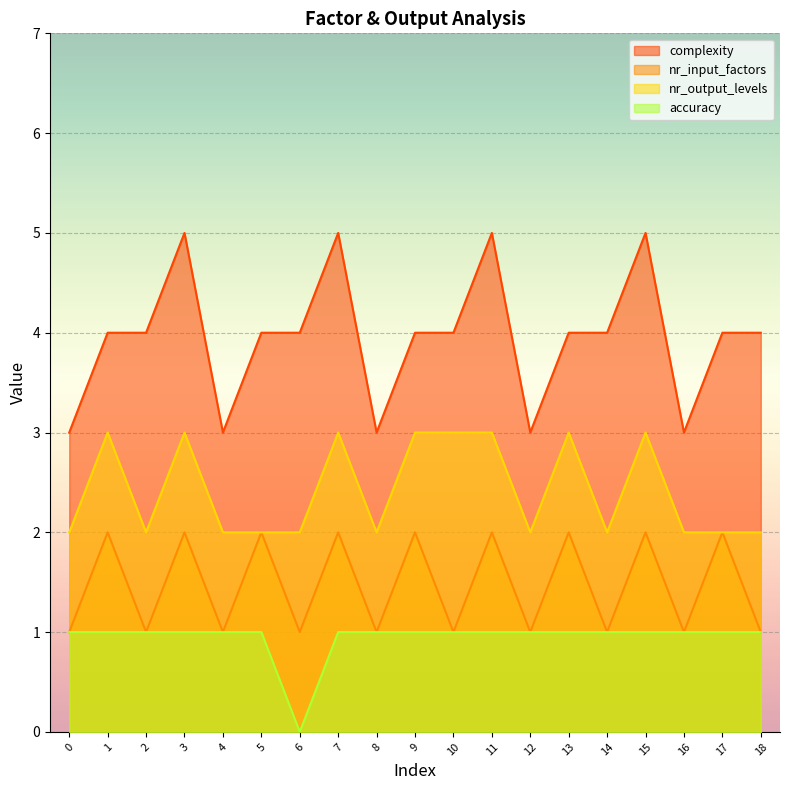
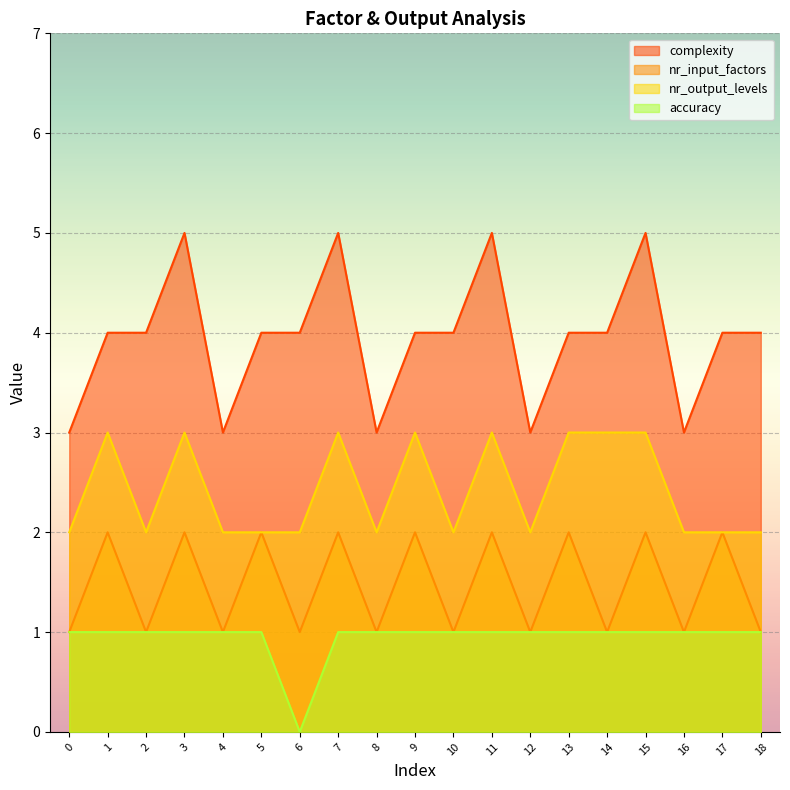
  {
    "nr_output_levels": {
      "0": 2,
      "1": 3,
      "2": 2,
      "3": 3,
      "4": 2,
      "6": 2,
      "7": 3,
      "8": 2,
      "9": 3,
-     "10": 3,
+     "10": 2,
      "11": 3,
      "12": 2,
      "13": 3,
-     "14": 2,
+     "14": 3,
      "15": 3,
      "16": 2,
      "18": 2
    },
    "accuracy": {
      "1": 1,
      "3": 1,
      "5": 1,
      "6": 0,
      "7": 1,
      "9": 1,
      "11": 1,
      "13": 1,
      "15": 1,
      "17": 1
    }
  }
